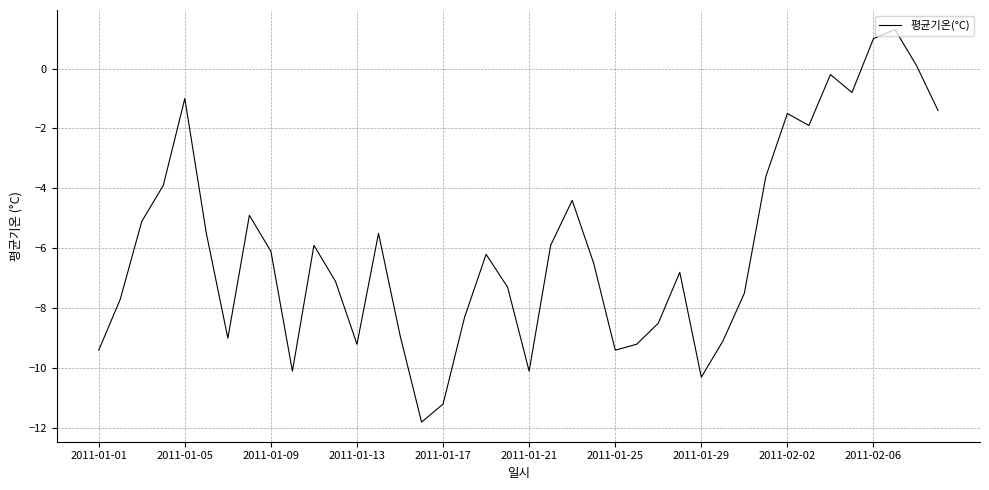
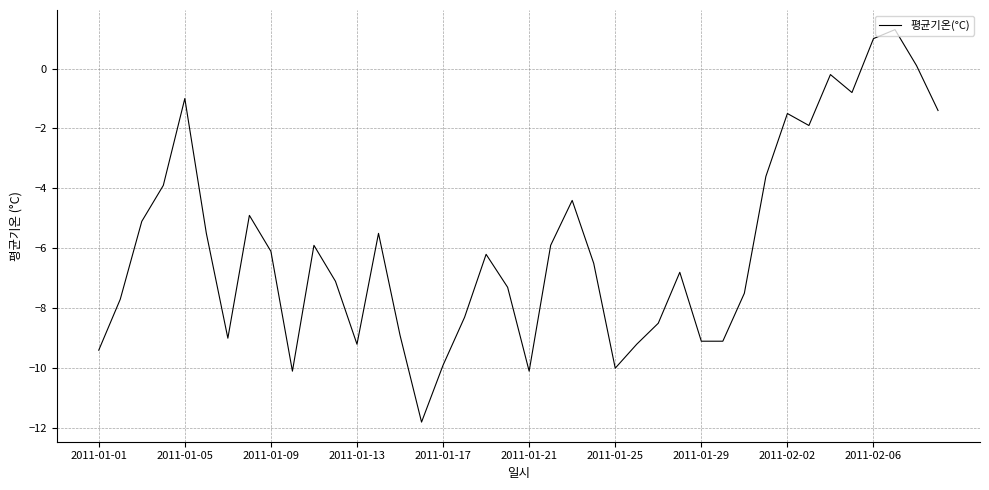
  {
    "2011-01-01": -9.4,
    "2011-01-05": -1.0,
    "2011-01-09": -6.1,
    "2011-01-13": -9.2,
-   "2011-01-17": -11.2,
+   "2011-01-17": -9.9,
    "2011-01-21": -10.1,
-   "2011-01-25": -9.4,
-   "2011-01-29": -10.3,
+   "2011-01-25": -10.0,
+   "2011-01-29": -9.1,
    "2011-02-02": -1.5,
    "2011-02-06": 1.0
  }
